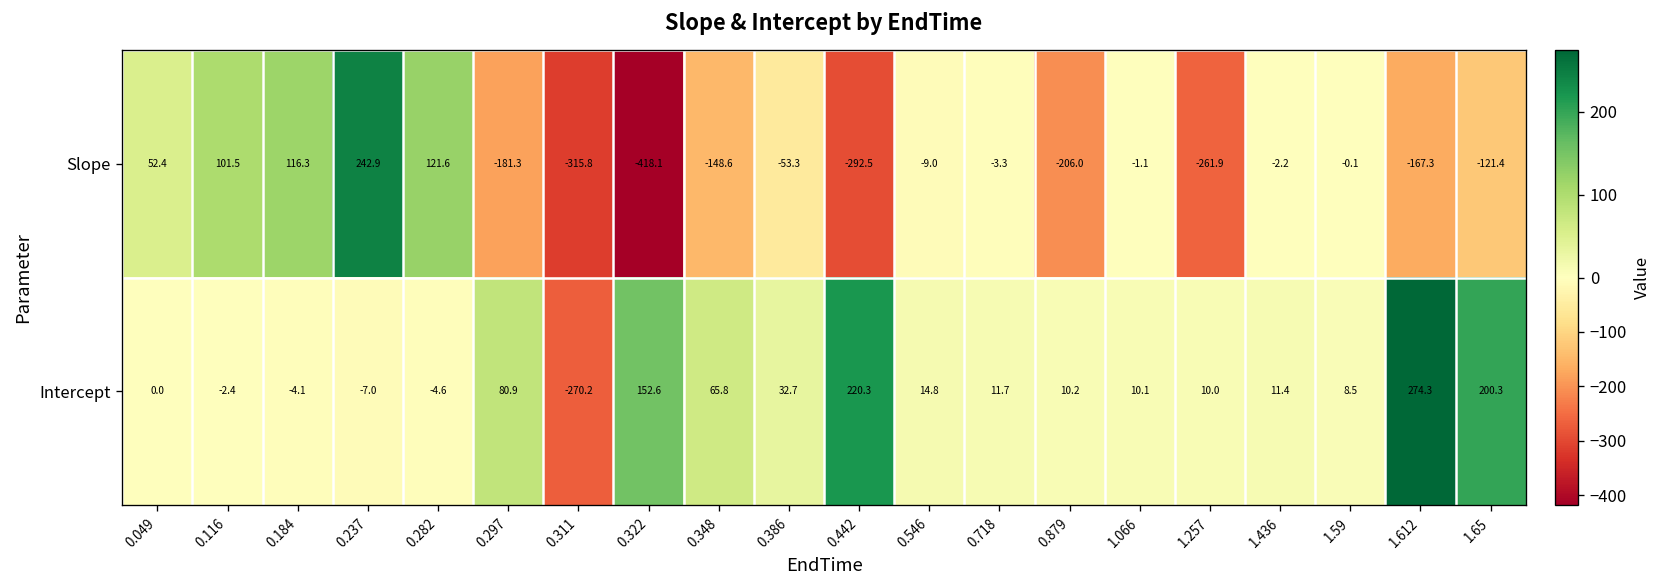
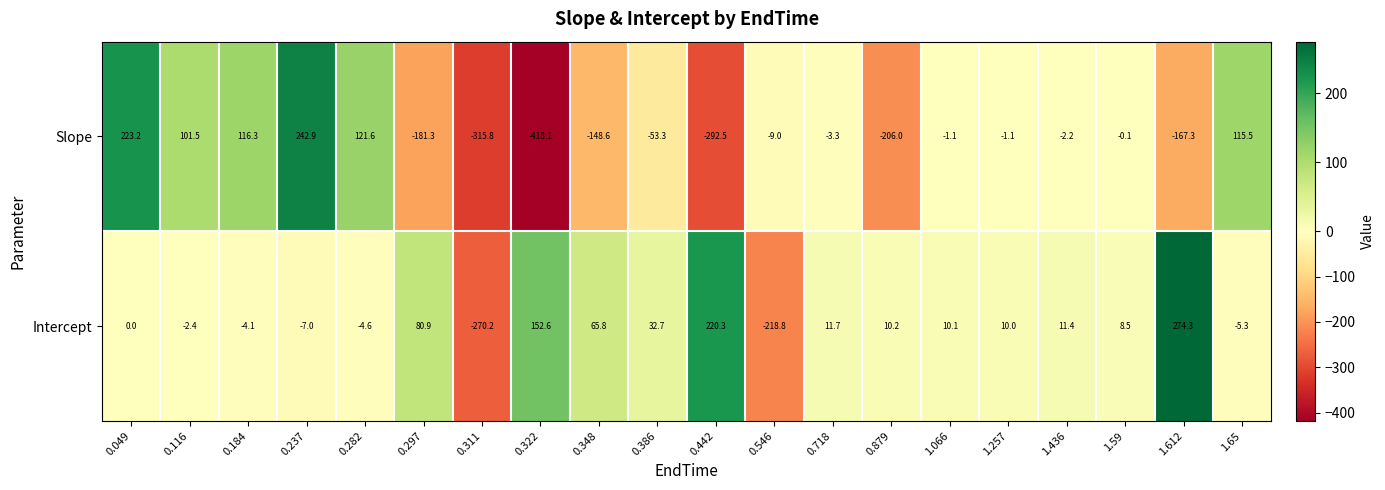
  {
    "Slope": {
-     "0.049": 52.4,
+     "0.049": 223.2,
      "0.116": 101.5,
      "0.184": 116.3,
      "0.237": 242.9,
      "0.282": 121.6,
      "0.297": -181.3,
      "0.311": -315.8,
      "0.322": -418.1,
      "0.348": -148.6,
      "0.386": -53.3,
      "0.442": -292.5,
      "0.546": -9.0,
      "0.718": -3.3,
      "0.879": -206.0,
      "1.066": -1.1,
-     "1.257": -261.9,
+     "1.257": -1.1,
      "1.436": -2.2,
      "1.59": -0.1,
      "1.612": -167.3,
-     "1.65": -121.4
+     "1.65": 115.5
    },
    "Intercept": {
      "0.049": 0.0,
      "0.116": -2.4,
      "0.184": -4.1,
      "0.237": -7.0,
      "0.282": -4.6,
      "0.297": 80.9,
      "0.311": -270.2,
      "0.322": 152.6,
      "0.348": 65.8,
      "0.386": 32.7,
      "0.442": 220.3,
-     "0.546": 14.8,
+     "0.546": -218.8,
      "0.718": 11.7,
      "0.879": 10.2,
      "1.066": 10.1,
      "1.257": 10.0,
      "1.436": 11.4,
      "1.59": 8.5,
      "1.612": 274.3,
-     "1.65": 200.3
+     "1.65": -5.3
    }
  }
